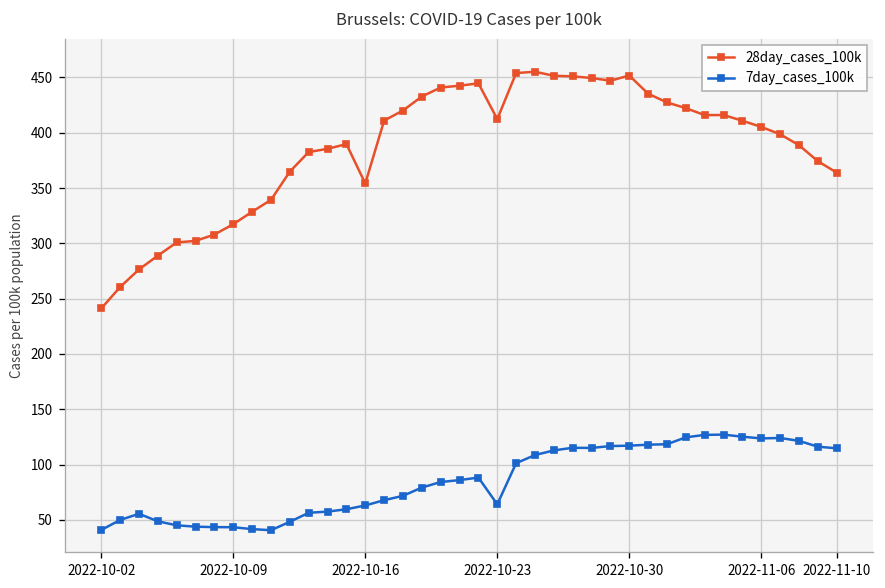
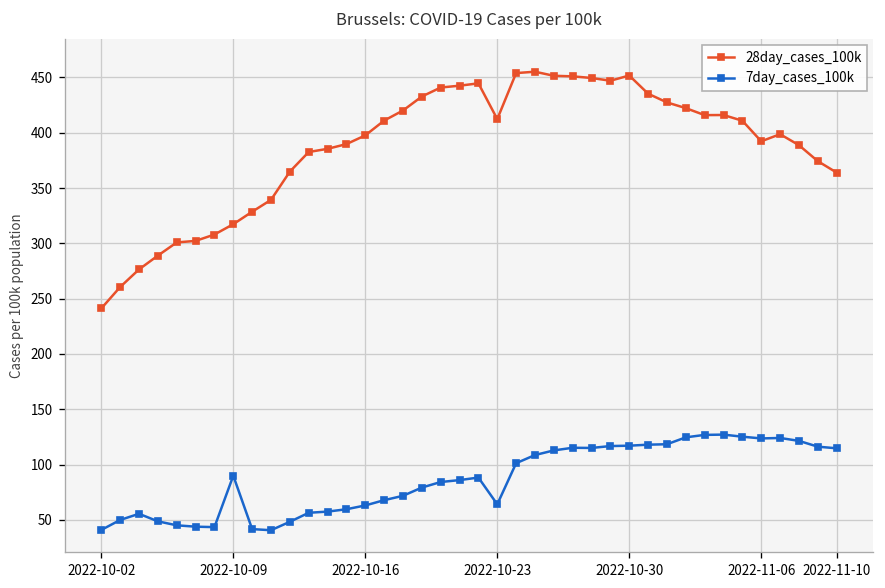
  {
    "28day_cases_100k": {
      "2022-10-02": 240,
      "2022-10-09": 320,
-     "2022-10-16": 350,
+     "2022-10-16": 400,
      "2022-10-23": 410,
      "2022-10-30": 450,
-     "2022-11-06": 410,
+     "2022-11-06": 390,
      "2022-11-10": 360
    },
    "7day_cases_100k": {
      "2022-10-02": 40,
-     "2022-10-09": 40,
+     "2022-10-09": 90,
      "2022-10-16": 60,
      "2022-10-23": 60,
      "2022-10-30": 120,
      "2022-11-06": 120,
      "2022-11-10": 110
    }
  }
